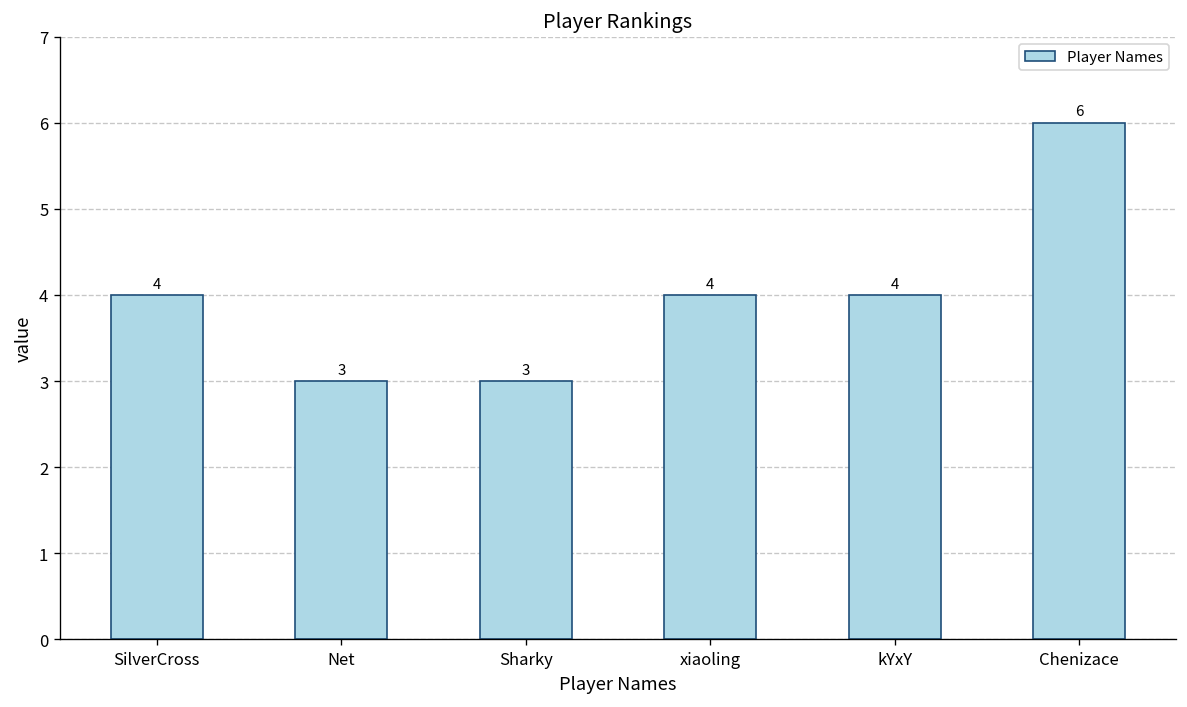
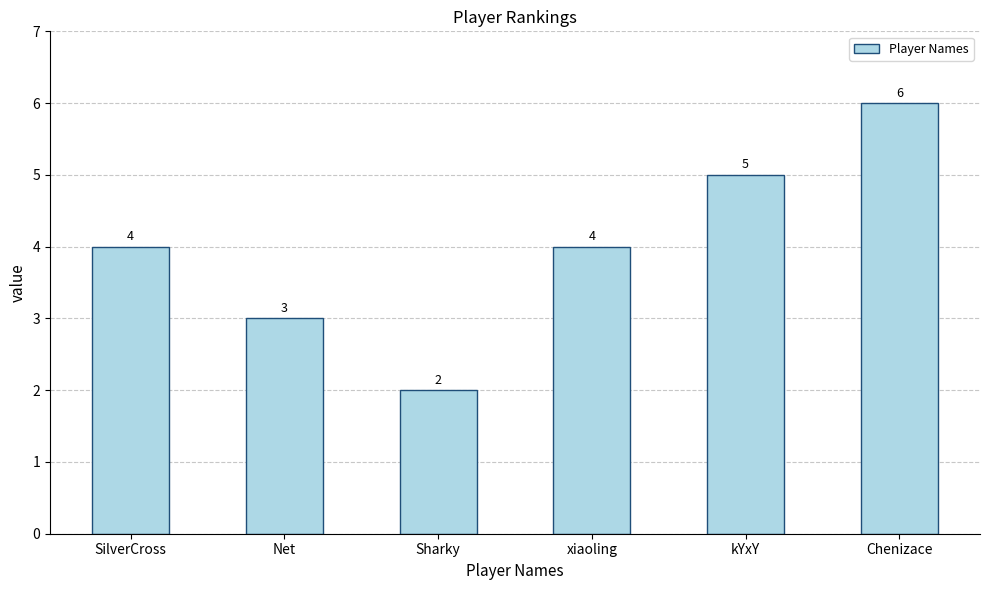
  {
    "SilverCross": 4,
    "Net": 3,
-   "Sharky": 3,
+   "Sharky": 2,
    "xiaoling": 4,
-   "kYxY": 4,
+   "kYxY": 5,
    "Chenizace": 6
  }
